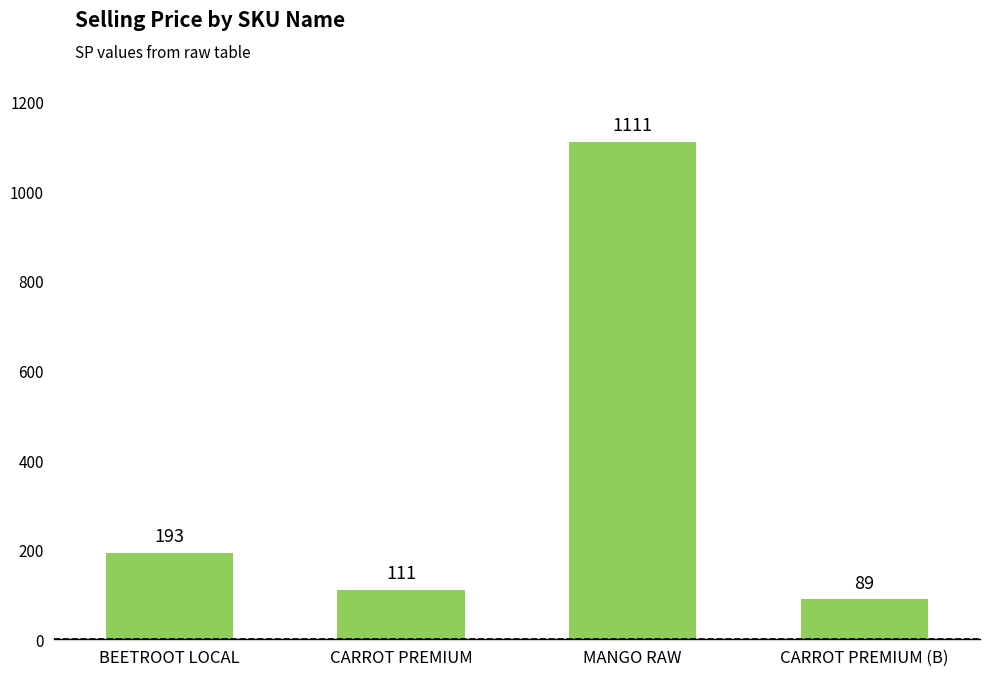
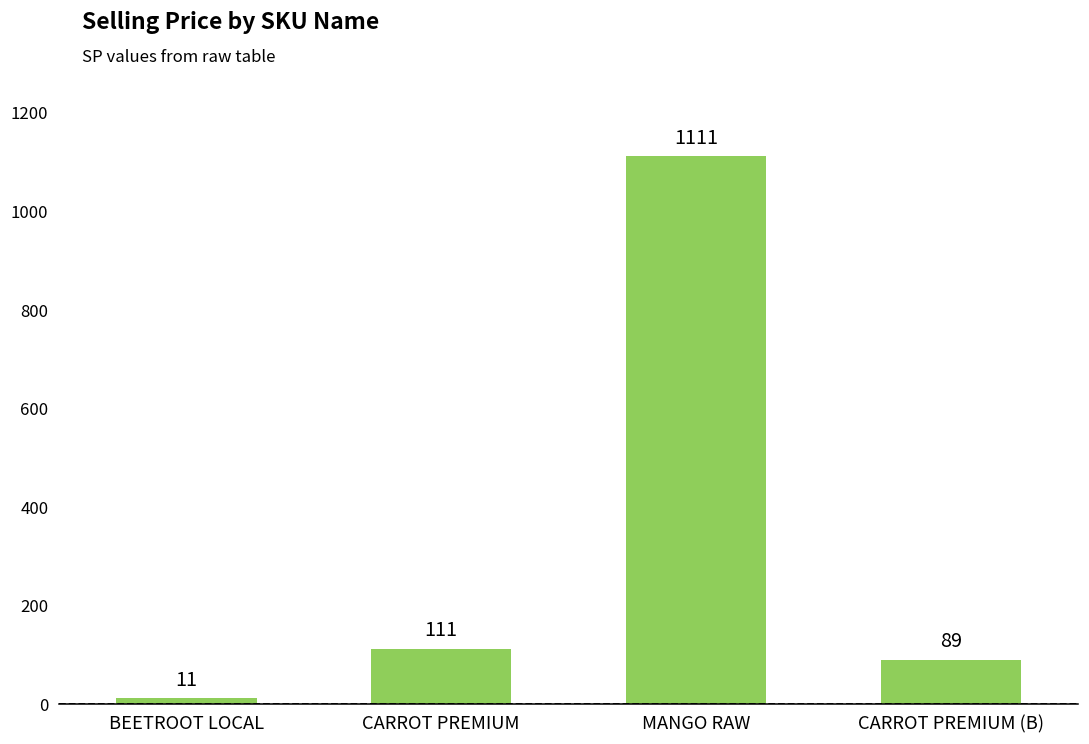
  {
-   "BEETROOT LOCAL": 193,
+   "BEETROOT LOCAL": 11,
    "CARROT PREMIUM": 111,
    "MANGO RAW": 1111,
    "CARROT PREMIUM (B)": 89
  }
